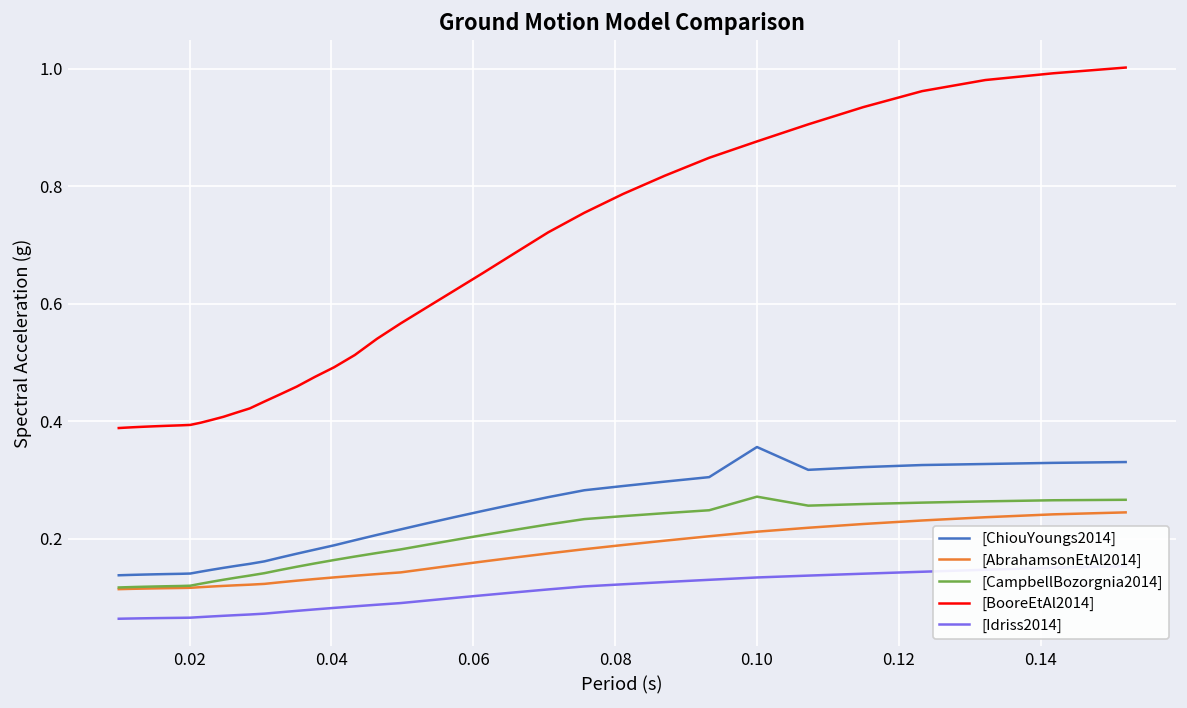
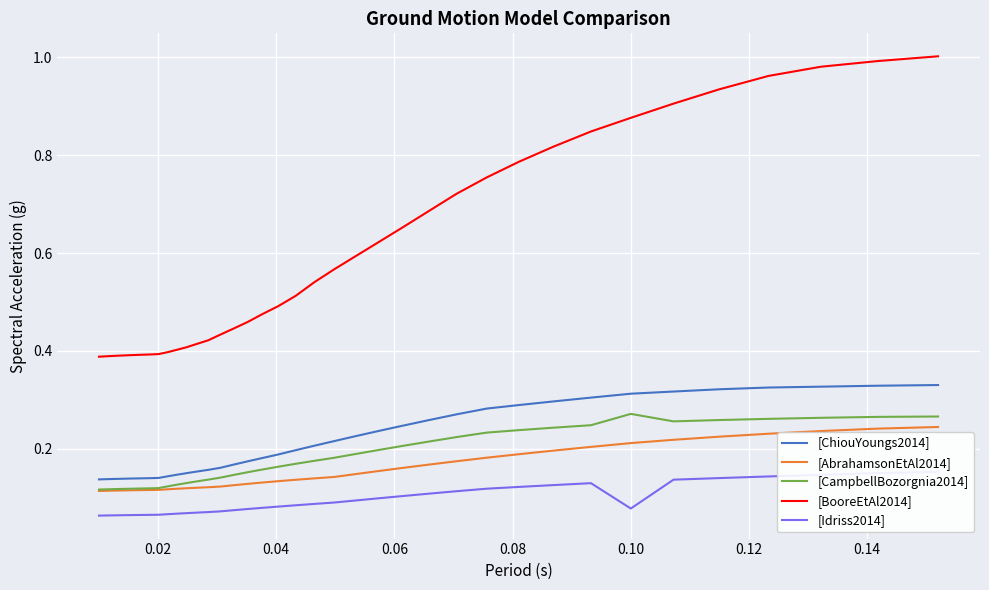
  {
    "[ChiouYoungs2014]": {
-     "0.10": 0.36
+     "0.10": 0.31
    },
    "[AbrahamsonEtAl2014]": {
      "0.10": 0.21
    },
    "[CampbellBozorgnia2014]": {
      "0.10": 0.27
    },
    "[BooreEtAl2014]": {
      "0.10": 0.88
    },
    "[Idriss2014]": {
-     "0.10": 0.13
+     "0.10": 0.08
    }
  }
